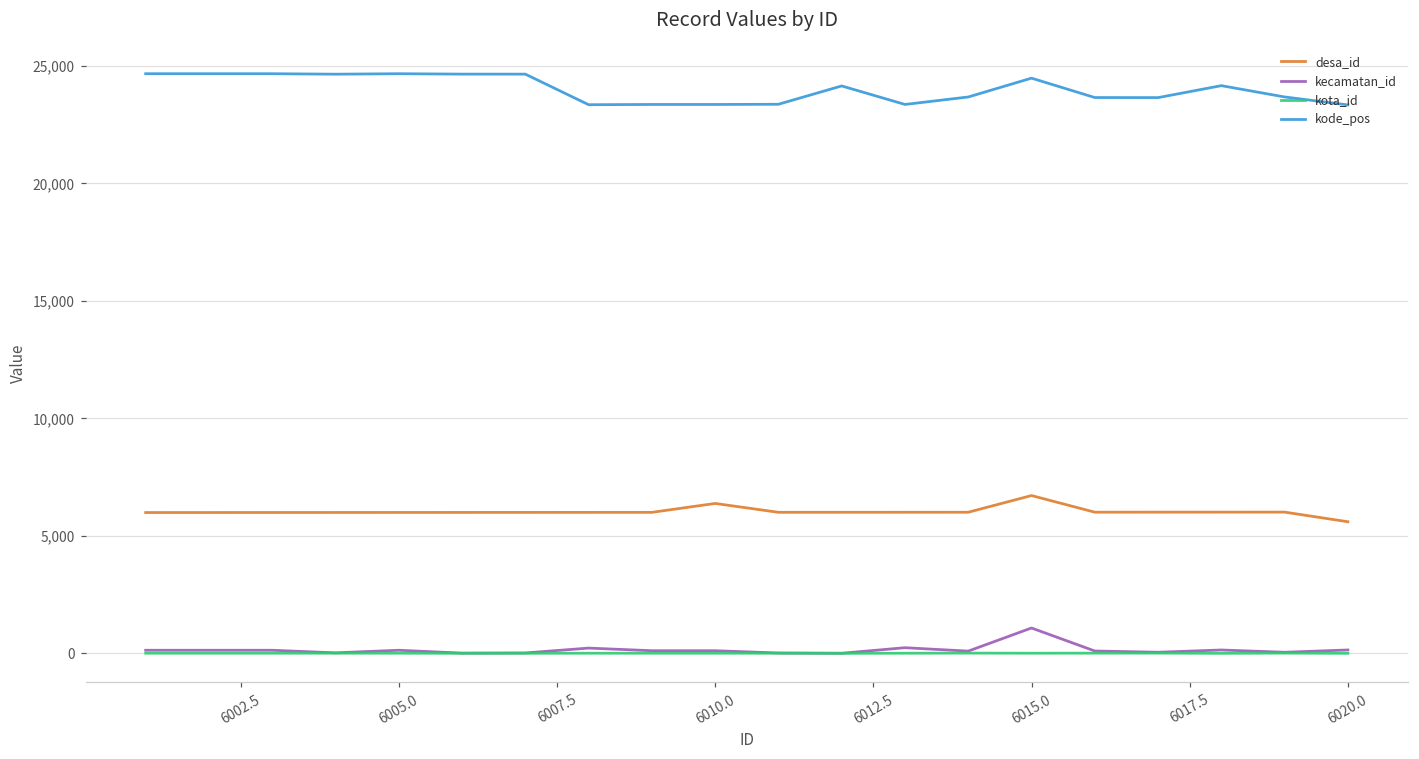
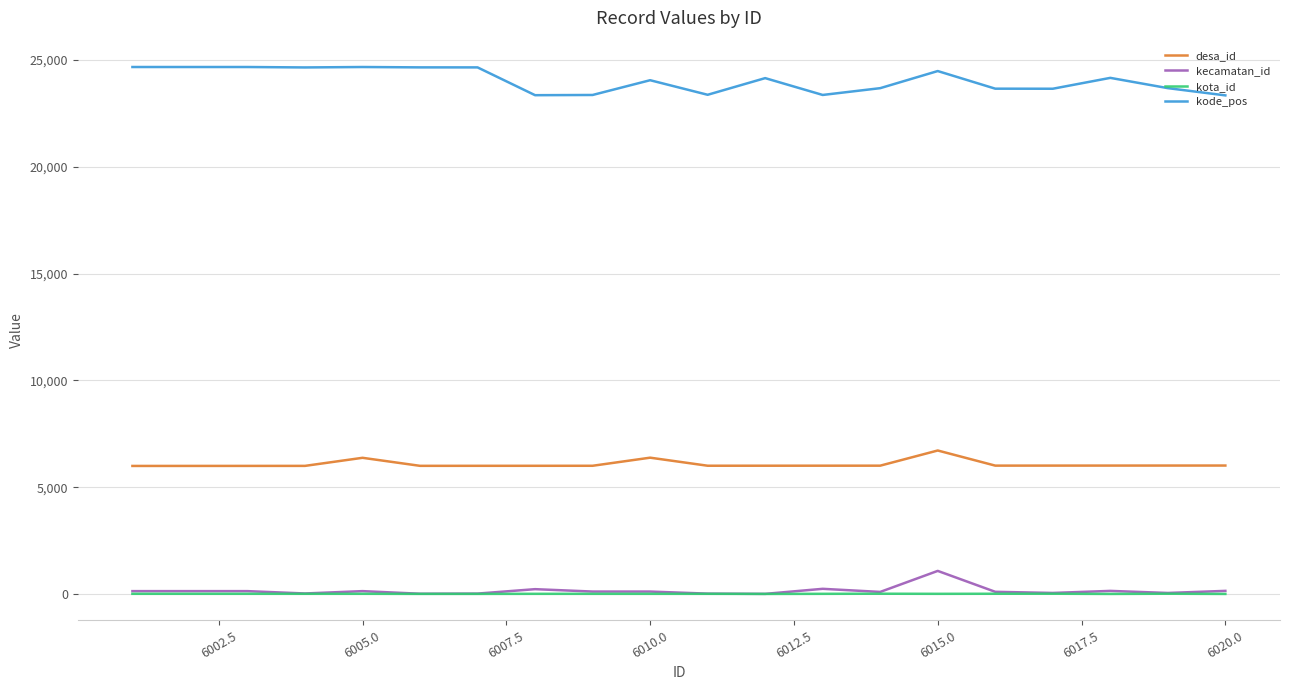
  {
    "desa_id": {
-     "6005.0": "6,000",
+     "6005.0": "6,400",
      "6010.0": "6,400",
      "6015.0": "6,700",
-     "6020.0": "5,600"
+     "6020.0": "6,000"
    },
    "kecamatan_id": {
      "6005.0": "100",
      "6015.0": "1,100",
      "6020.0": "100"
    },
    "kota_id": {
      "6005.0": "0",
      "6015.0": "0",
      "6020.0": "0"
    },
    "kode_pos": {
      "6005.0": "24,700",
-     "6010.0": "23,400",
+     "6010.0": "24,100",
      "6015.0": "24,500",
      "6020.0": "23,300"
    }
  }
